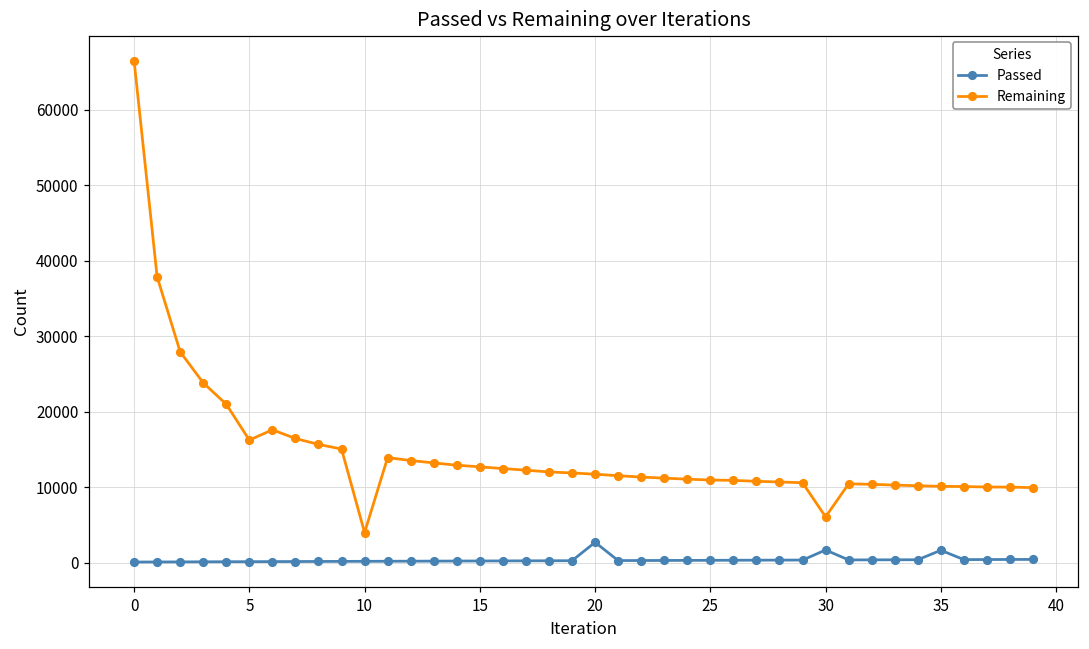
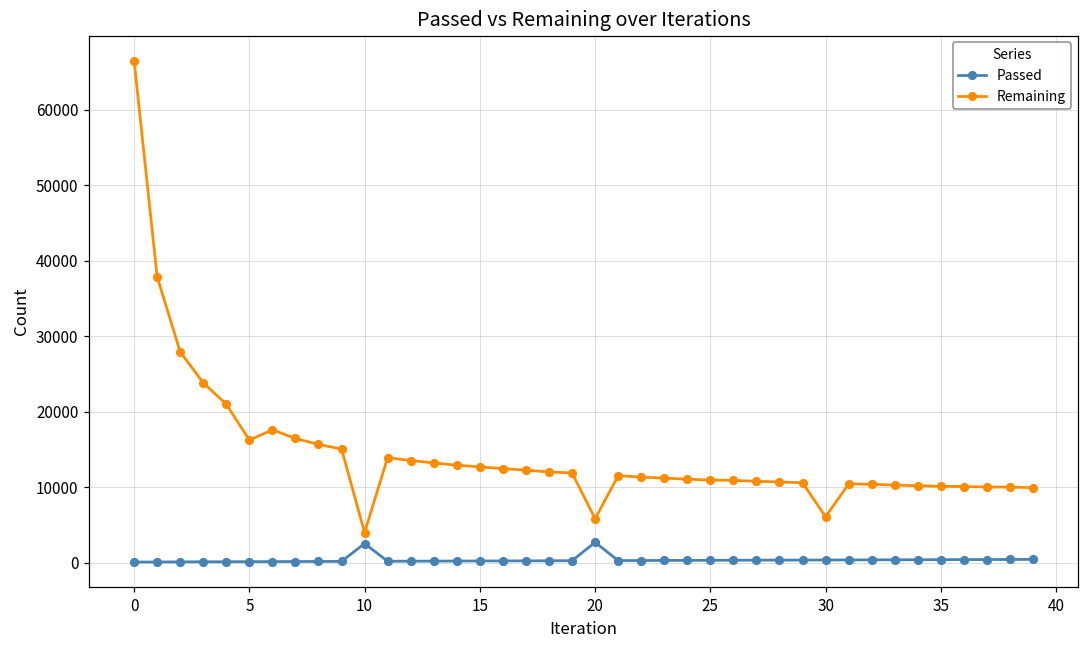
  {
    "Passed": {
      "0": 0,
      "5": 0,
-     "10": 0,
+     "10": 3000,
      "15": 0,
      "20": 3000,
      "25": 0,
-     "30": 2000,
-     "35": 2000
+     "30": 0,
+     "35": 0
    },
    "Remaining": {
      "0": 67000,
      "5": 16000,
      "10": 4000,
      "15": 13000,
-     "20": 12000,
+     "20": 6000,
      "25": 11000,
      "30": 6000,
      "35": 10000
    }
  }
